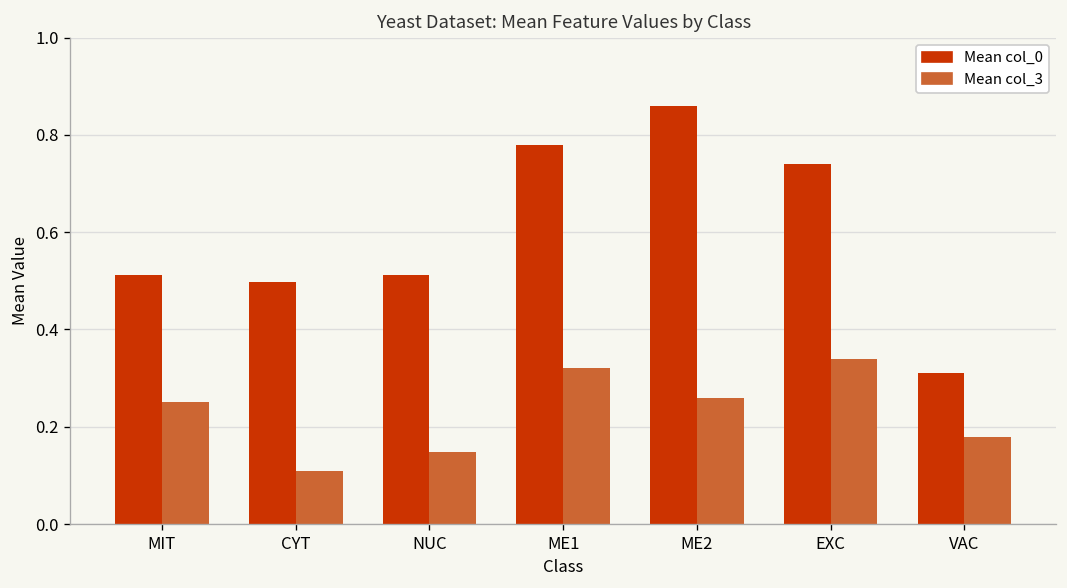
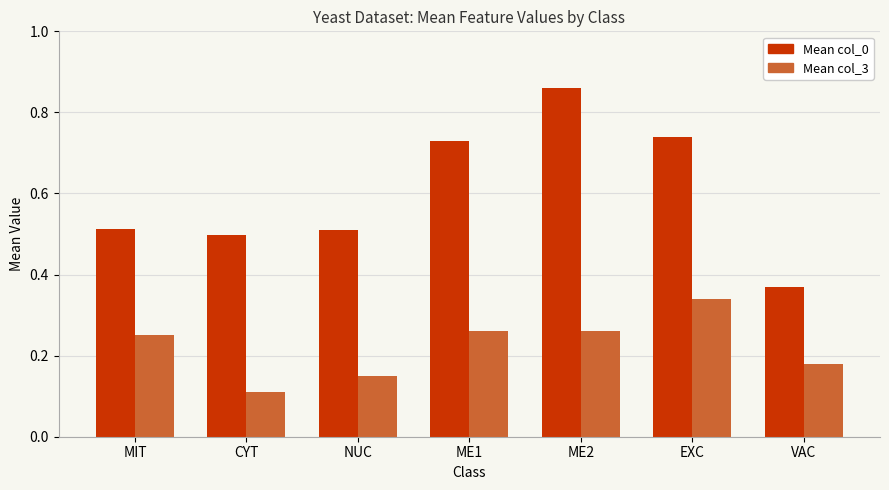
  {
    "Mean col_0": {
      "MIT": 0.51,
      "CYT": 0.50,
      "NUC": 0.51,
-     "ME1": 0.78,
+     "ME1": 0.73,
      "ME2": 0.86,
      "EXC": 0.74,
-     "VAC": 0.31
+     "VAC": 0.37
    },
    "Mean col_3": {
      "MIT": 0.25,
      "CYT": 0.11,
      "NUC": 0.15,
-     "ME1": 0.32,
+     "ME1": 0.26,
      "ME2": 0.26,
      "EXC": 0.34,
      "VAC": 0.18
    }
  }
